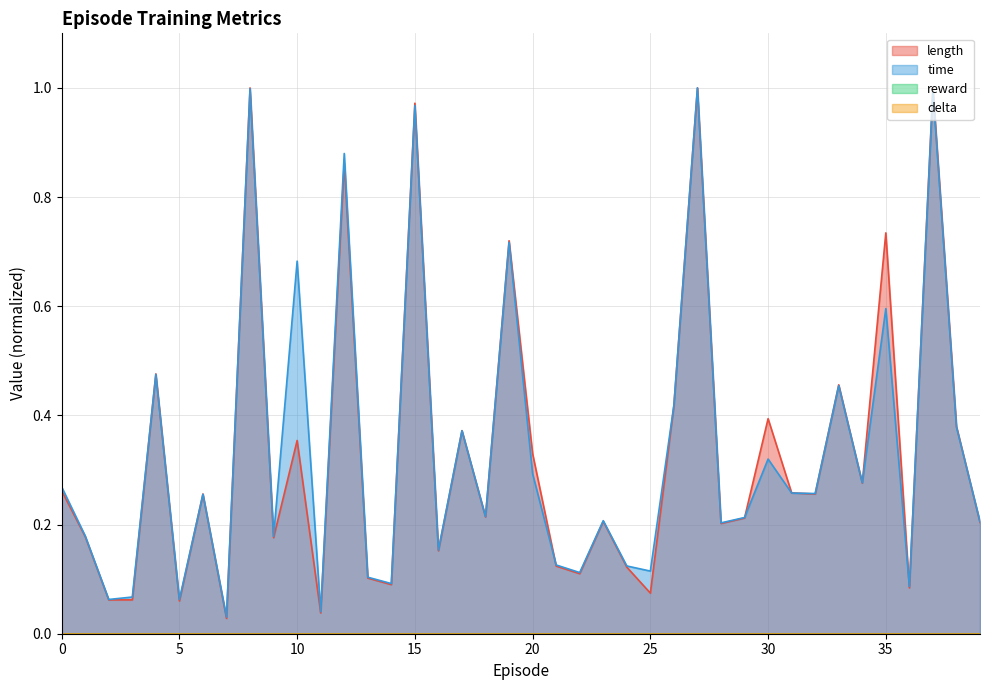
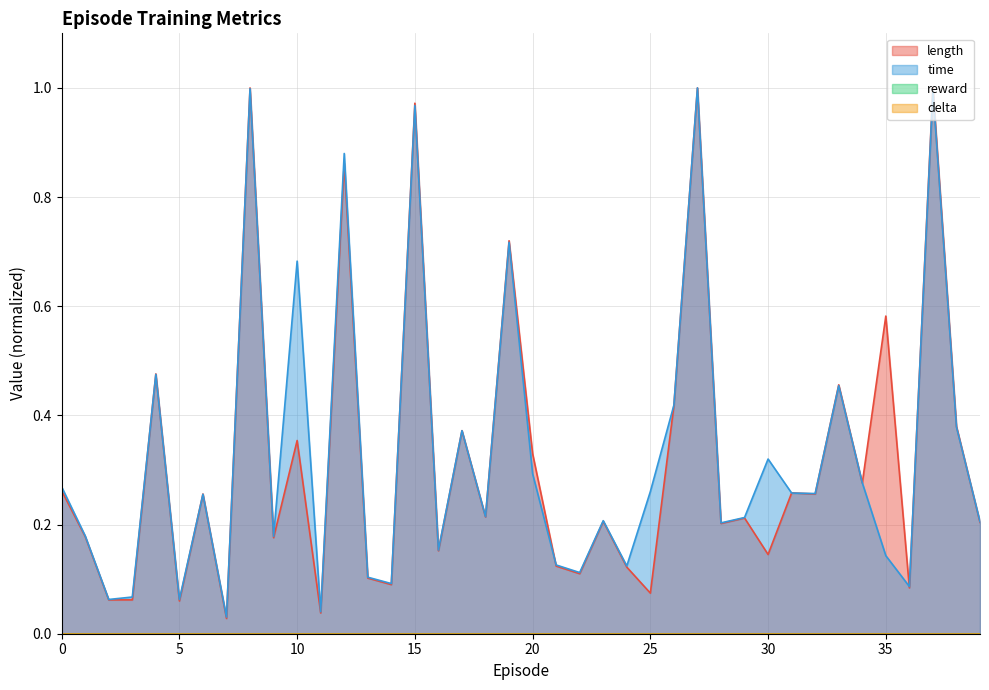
  {
    "length": {
      "0": 0.26,
      "10": 0.35,
      "20": 0.33,
      "25": 0.07,
-     "30": 0.39,
-     "35": 0.73
+     "30": 0.15,
+     "35": 0.58
    },
    "time": {
      "0": 0.27,
      "10": 0.68,
      "20": 0.29,
-     "25": 0.11,
+     "25": 0.26,
      "30": 0.32,
-     "35": 0.60
+     "35": 0.14
    },
    "delta": {
      "0": 0.00,
      "5": 0.00,
      "10": 0.00,
      "15": 0.00,
      "20": 0.00,
      "25": 0.00,
      "30": 0.00,
      "35": 0.00
    }
  }
